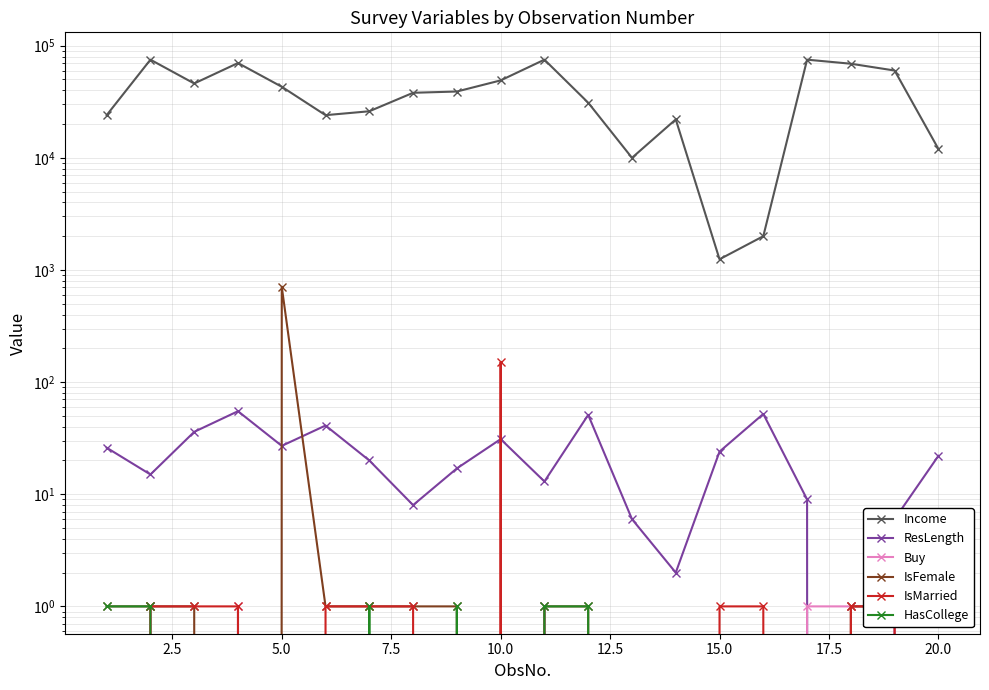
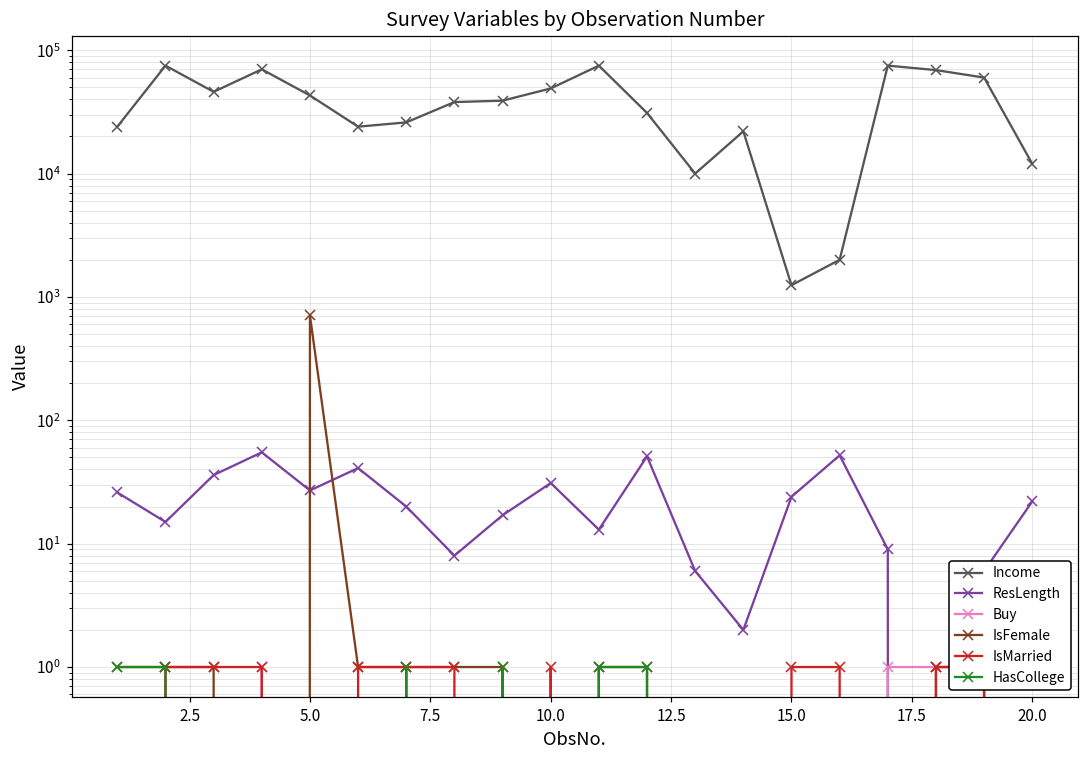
  {
    "Income": {
      "5.0": 43000,
      "10.0": 50000,
      "15.0": 1200,
      "20.0": 12000
    },
    "ResLength": {
      "5.0": 27,
      "10.0": 31,
      "15.0": 24,
      "20.0": 22
    },
    "IsFemale": {
      "5.0": 700
    },
    "IsMarried": {
-     "10.0": 150,
+     "10.0": 1,
      "15.0": 1
    }
  }
